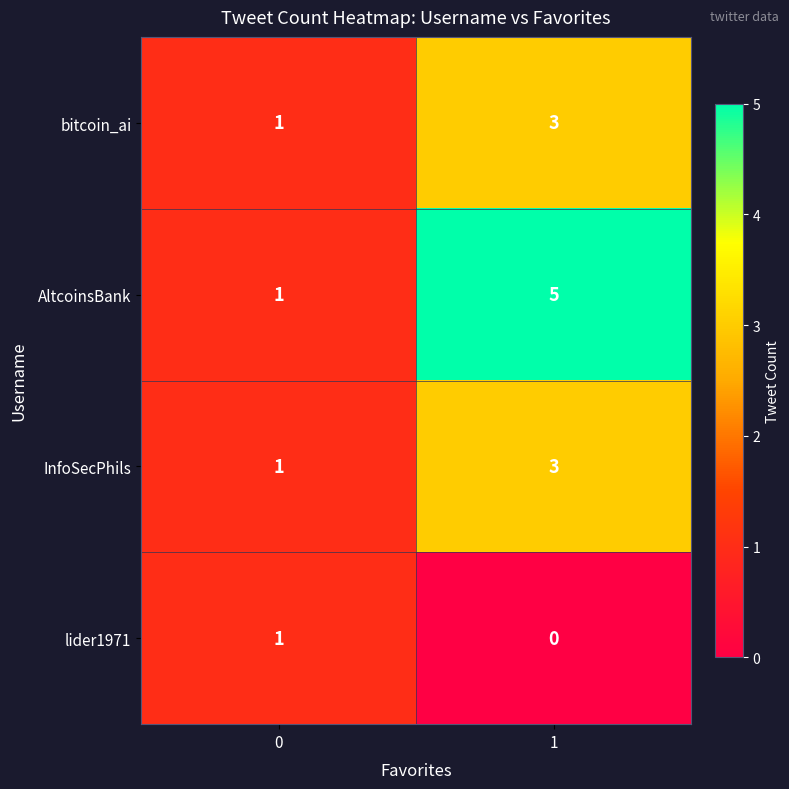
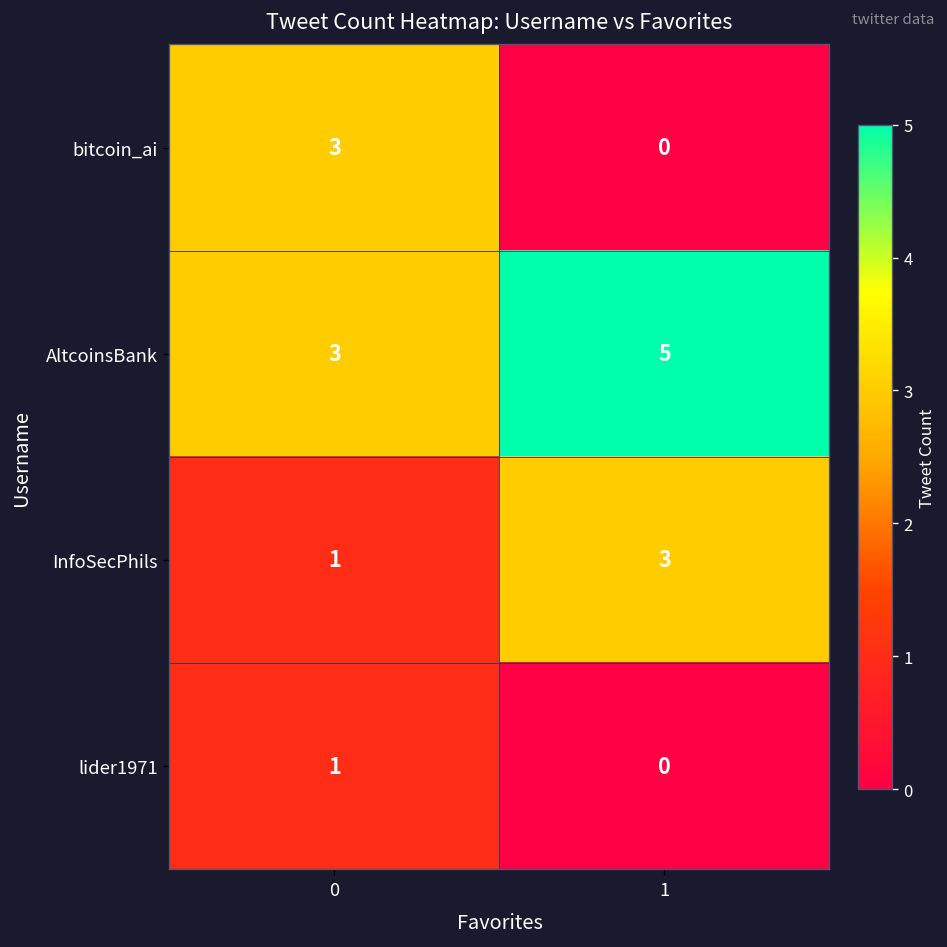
  {
    "bitcoin_ai": {
-     "0": 1,
-     "1": 3
+     "0": 3,
+     "1": 0
    },
    "AltcoinsBank": {
-     "0": 1,
+     "0": 3,
      "1": 5
    },
    "InfoSecPhils": {
      "0": 1,
      "1": 3
    },
    "lider1971": {
      "0": 1,
      "1": 0
    }
  }
